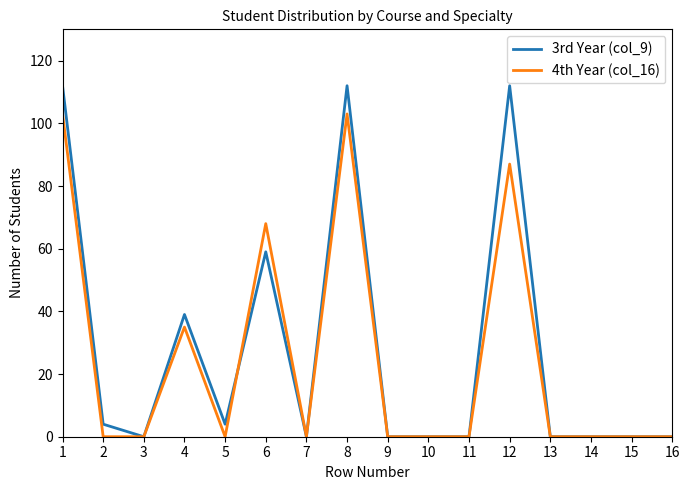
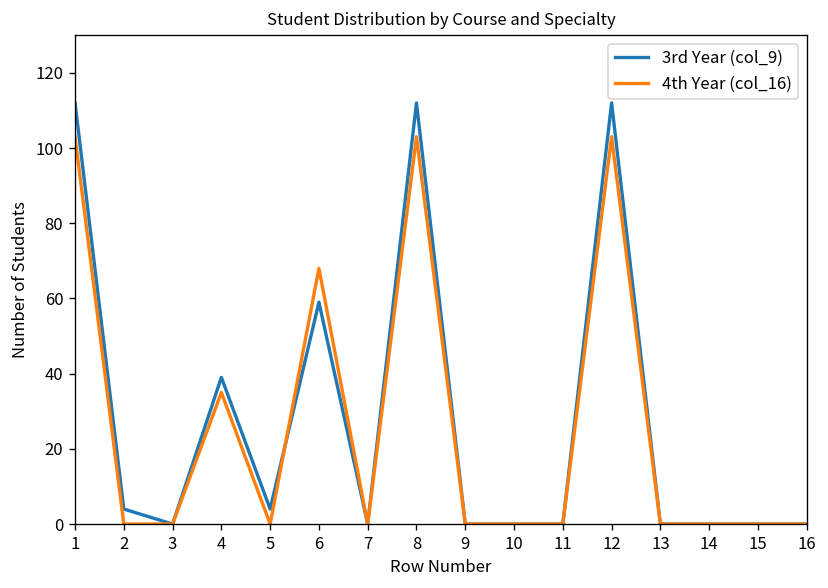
  {
    "3rd Year (col_9)": {
      "1": 112,
      "2": 4,
      "4": 39,
      "5": 4,
      "6": 59,
      "8": 112,
      "12": 112
    },
    "4th Year (col_16)": {
      "1": 103,
      "2": 0,
      "4": 35,
      "5": 0,
      "6": 68,
      "8": 103,
-     "12": 87
+     "12": 103
    }
  }
